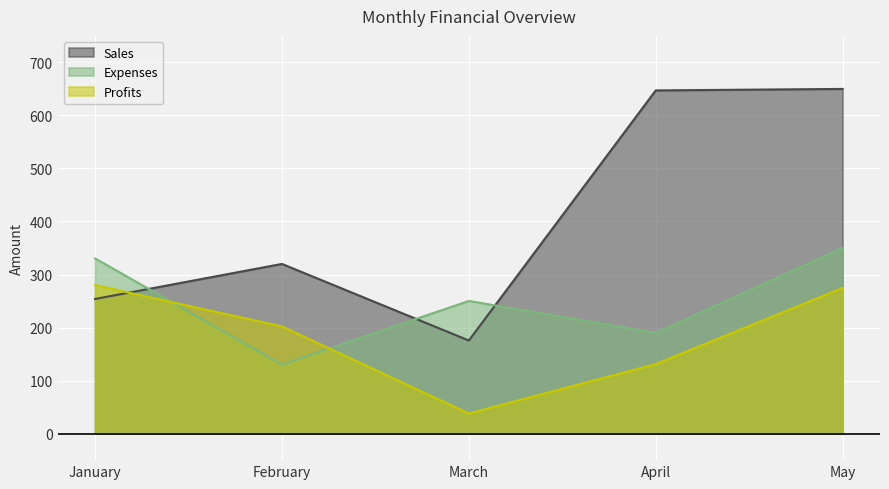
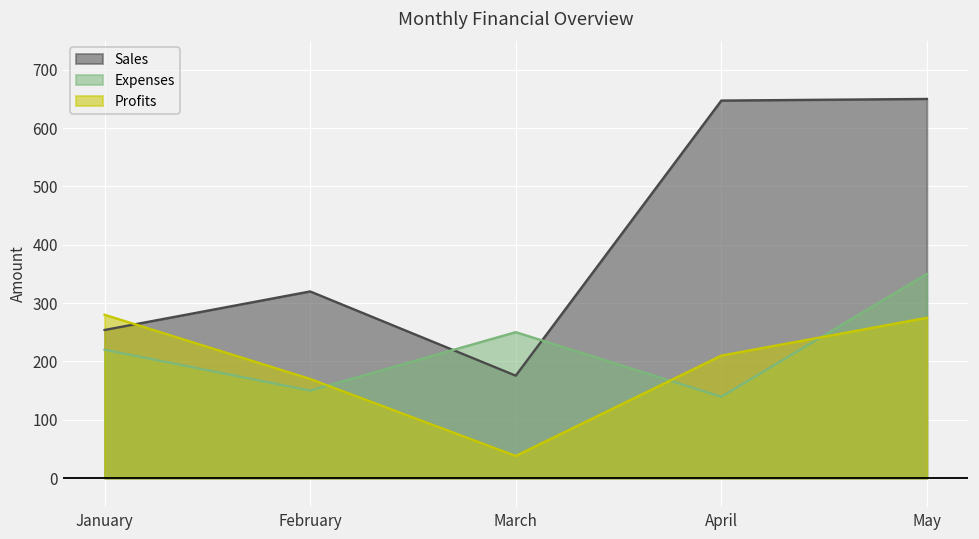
  {
    "Sales": {
      "January": 250,
      "February": 320,
      "March": 180,
      "April": 650,
      "May": 650
    },
    "Expenses": {
-     "January": 330,
-     "February": 130,
+     "January": 220,
+     "February": 150,
      "March": 250,
-     "April": 190,
+     "April": 140,
      "May": 350
    },
    "Profits": {
      "January": 280,
-     "February": 200,
+     "February": 170,
      "March": 40,
-     "April": 130,
+     "April": 210,
      "May": 270
    }
  }
